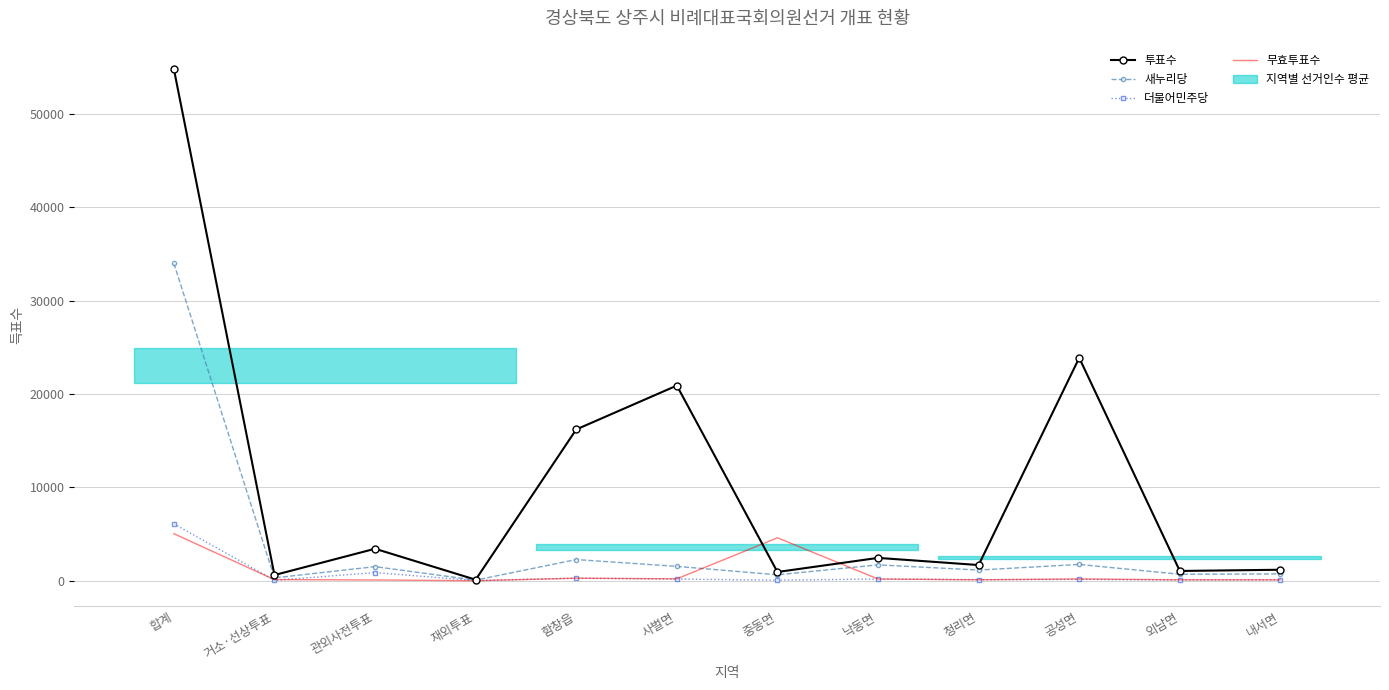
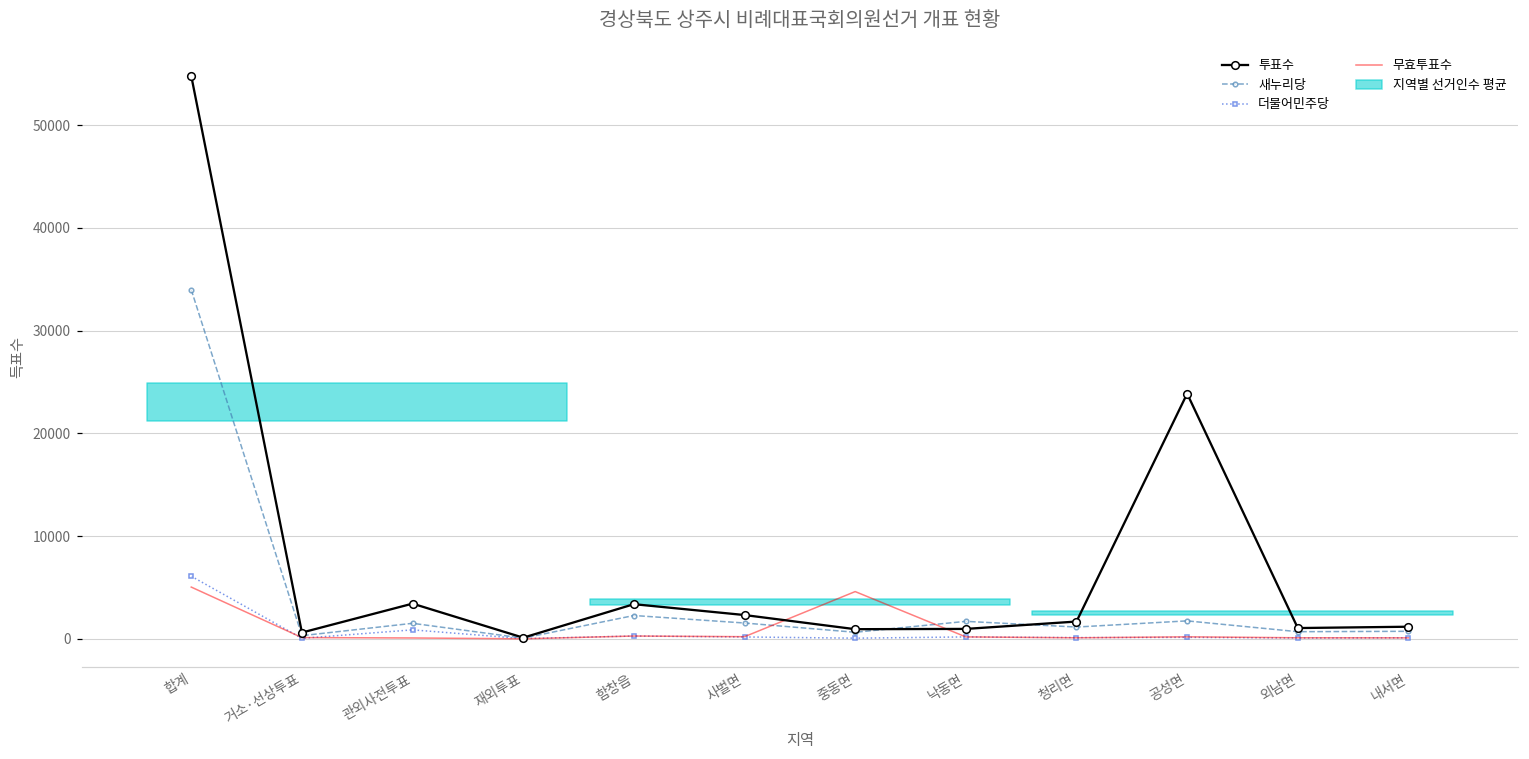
  {
    "투표수": {
      "합계": 55000,
      "거소·선상투표": 1000,
      "관외사전투표": 3000,
-     "함창읍": 16000,
-     "사벌면": 21000,
+     "함창읍": 3000,
+     "사벌면": 2000,
      "중동면": 1000,
-     "낙동면": 2000,
+     "낙동면": 1000,
      "청리면": 2000,
      "공성면": 24000,
      "외남면": 1000,
      "내서면": 1000
    },
    "무효투표수": {
      "합계": 5000,
      "관외사전투표": 0,
      "중동면": 5000
    }
  }
